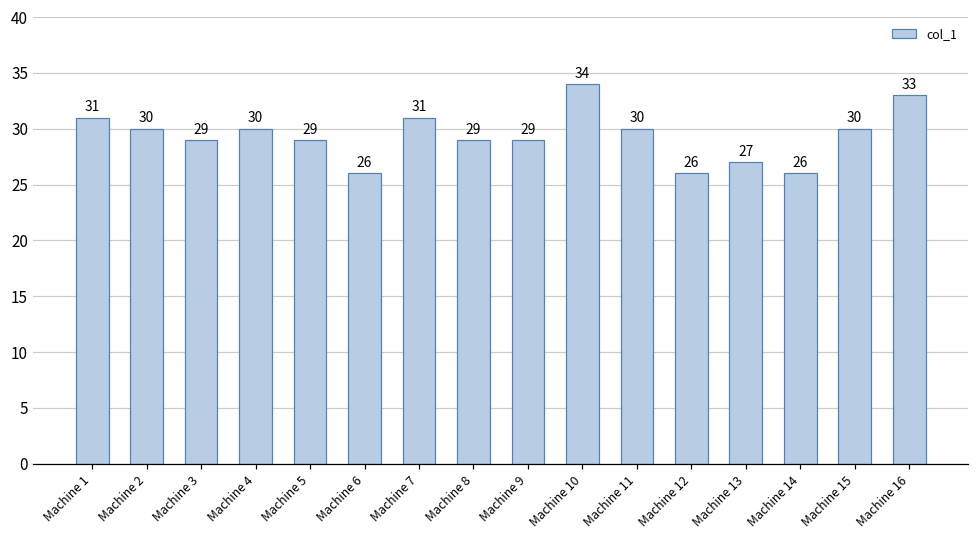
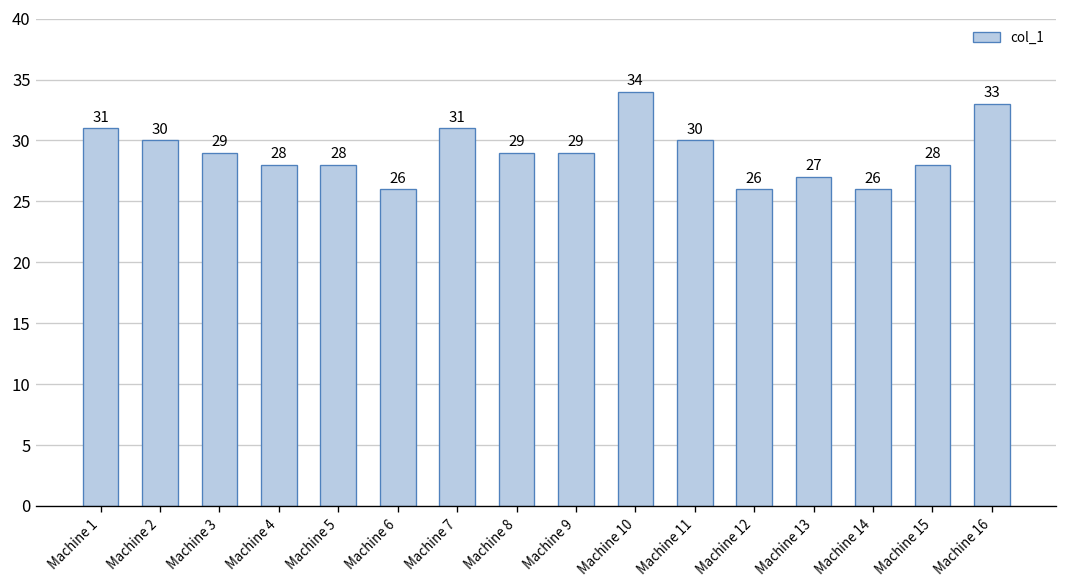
  {
    "Machine 1": 31,
    "Machine 2": 30,
    "Machine 3": 29,
-   "Machine 4": 30,
-   "Machine 5": 29,
+   "Machine 4": 28,
+   "Machine 5": 28,
    "Machine 6": 26,
    "Machine 7": 31,
    "Machine 8": 29,
    "Machine 9": 29,
    "Machine 10": 34,
    "Machine 11": 30,
    "Machine 12": 26,
    "Machine 13": 27,
    "Machine 14": 26,
-   "Machine 15": 30,
+   "Machine 15": 28,
    "Machine 16": 33
  }
